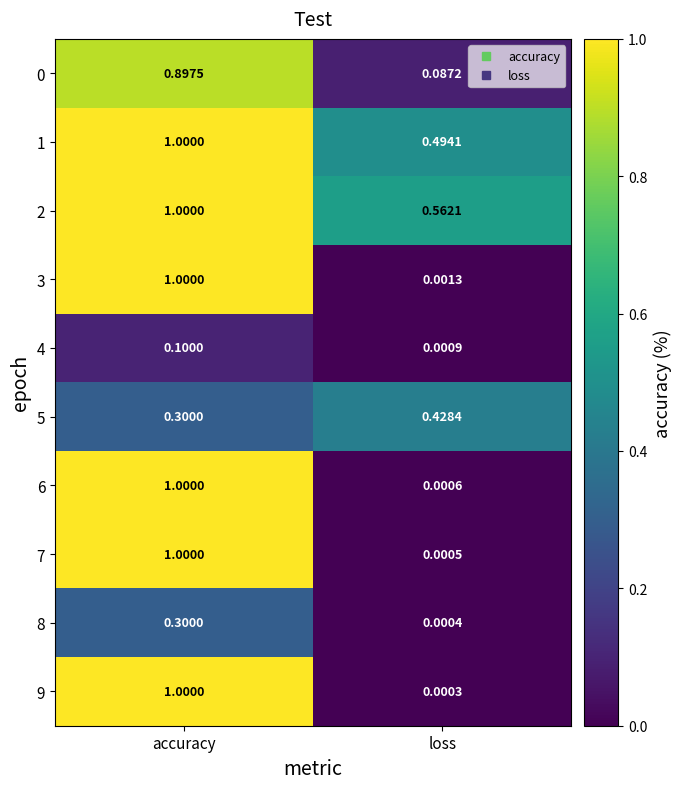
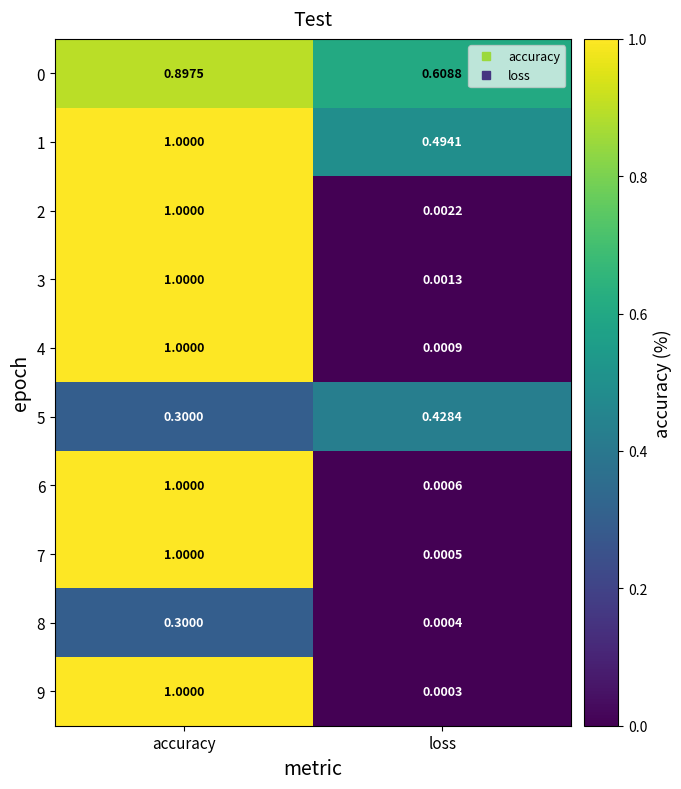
  {
    "0": {
      "accuracy": 0.8975,
-     "loss": 0.0872
+     "loss": 0.6088
    },
    "1": {
      "accuracy": 1.0000,
      "loss": 0.4941
    },
    "2": {
      "accuracy": 1.0000,
-     "loss": 0.5621
+     "loss": 0.0022
    },
    "3": {
      "accuracy": 1.0000,
      "loss": 0.0013
    },
    "4": {
-     "accuracy": 0.1000,
+     "accuracy": 1.0000,
      "loss": 0.0009
    },
    "5": {
      "accuracy": 0.3000,
      "loss": 0.4284
    },
    "6": {
      "accuracy": 1.0000,
      "loss": 0.0006
    },
    "7": {
      "accuracy": 1.0000,
      "loss": 0.0005
    },
    "8": {
      "accuracy": 0.3000,
      "loss": 0.0004
    },
    "9": {
      "accuracy": 1.0000,
      "loss": 0.0003
    }
  }
